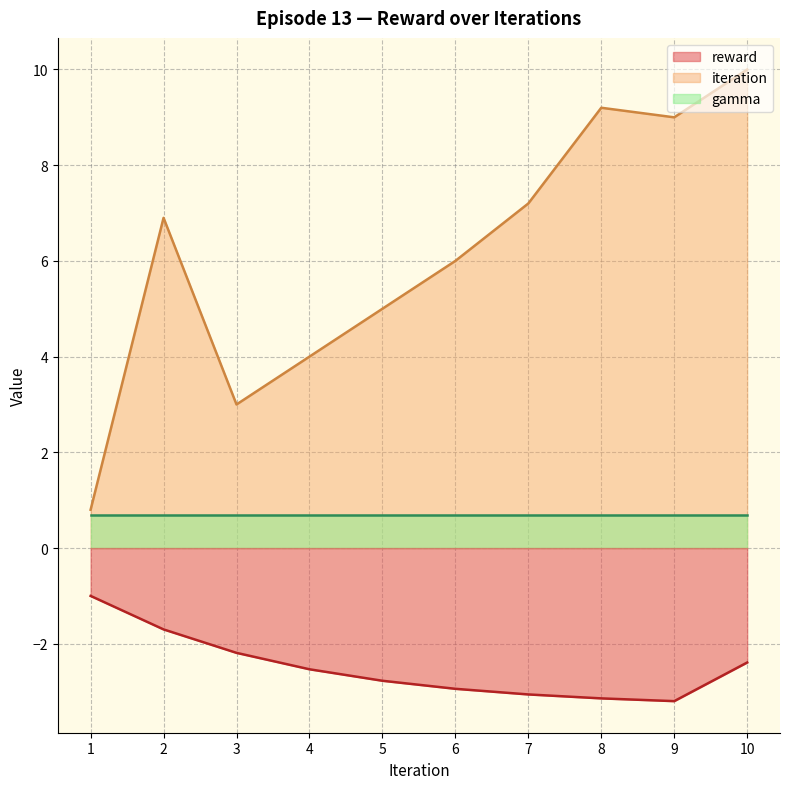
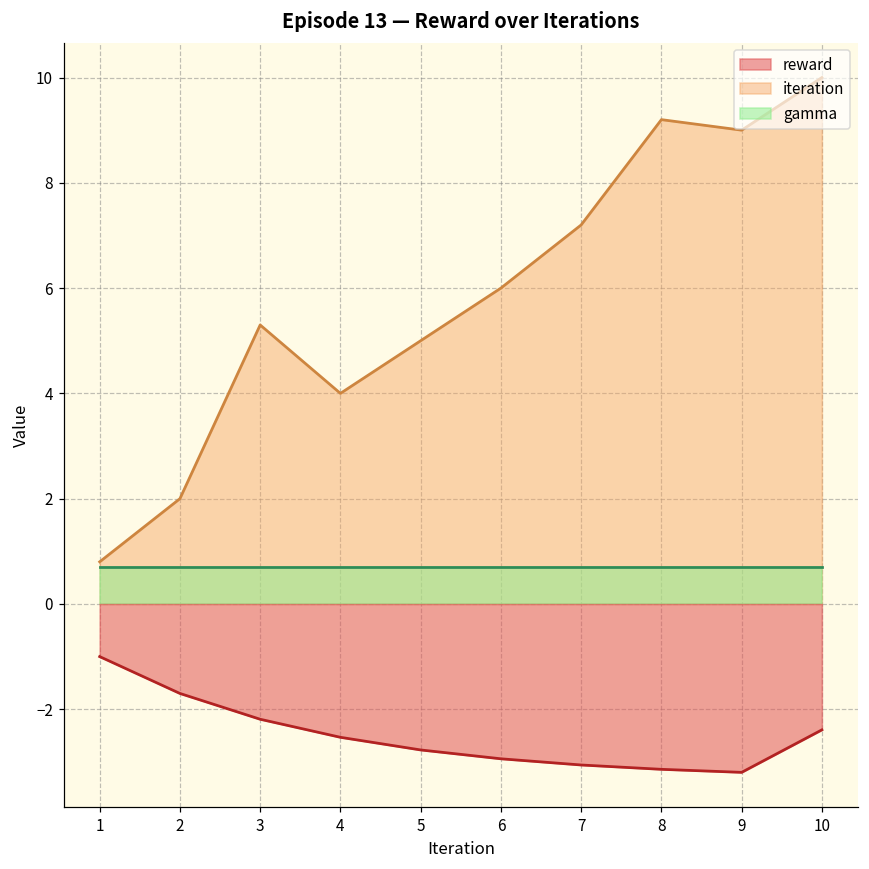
  {
    "iteration": {
      "1": 0.8,
-     "2": 6.9,
-     "3": 3.0,
+     "2": 2.0,
+     "3": 5.3,
      "4": 4.0,
      "5": 5.0,
      "6": 6.0,
      "7": 7.2,
      "8": 9.2,
      "9": 9.0
    },
    "gamma": {
      "1": 0.7,
      "2": 0.7,
      "3": 0.7,
      "4": 0.7,
      "5": 0.7,
      "6": 0.7,
      "7": 0.7,
      "8": 0.7,
      "9": 0.7,
      "10": 0.7
    }
  }
